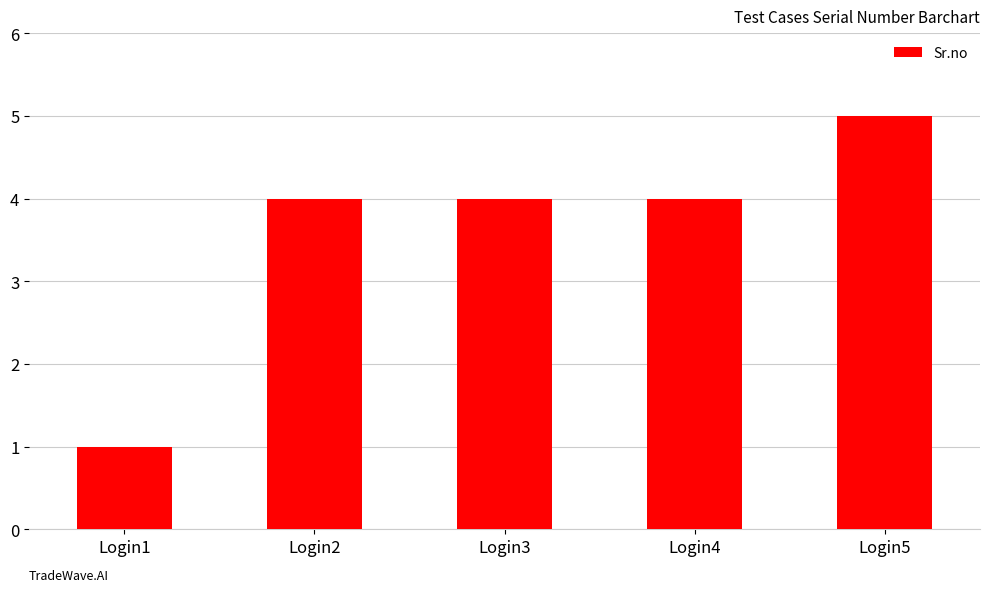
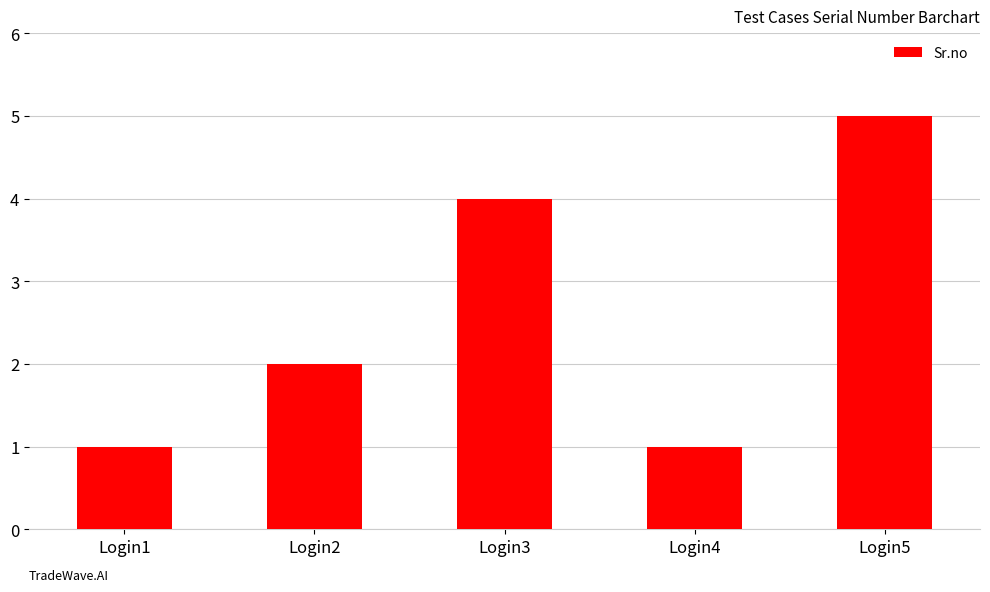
  {
    "Login1": 1,
-   "Login2": 4,
+   "Login2": 2,
    "Login3": 4,
-   "Login4": 4,
+   "Login4": 1,
    "Login5": 5
  }
